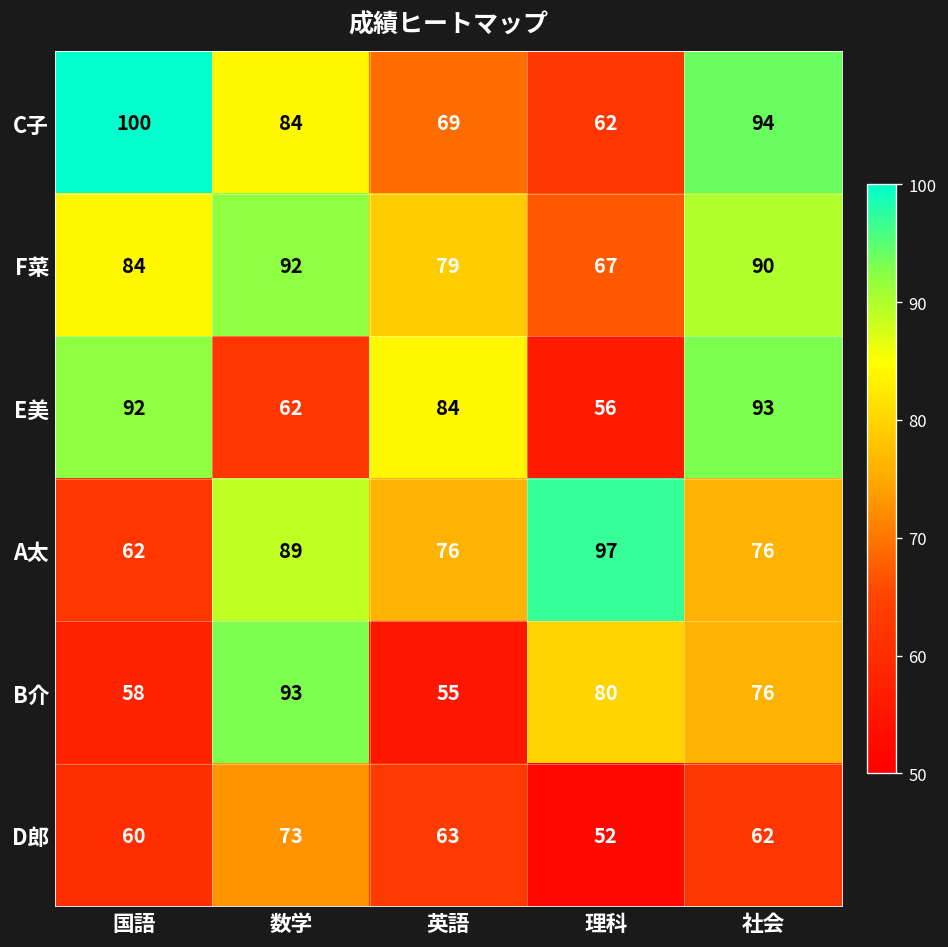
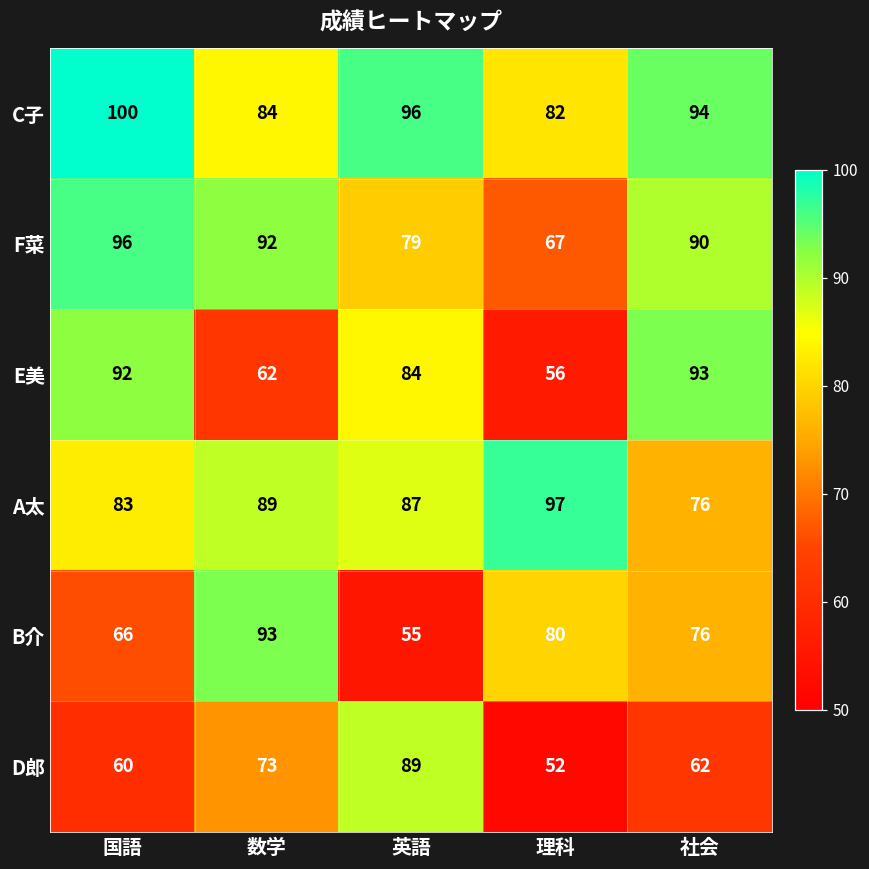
  {
    "C子": {
      "国語": 100,
      "数学": 84,
-     "英語": 69,
-     "理科": 62,
+     "英語": 96,
+     "理科": 82,
      "社会": 94
    },
    "F菜": {
-     "国語": 84,
+     "国語": 96,
      "数学": 92,
      "英語": 79,
      "理科": 67,
      "社会": 90
    },
    "E美": {
      "国語": 92,
      "数学": 62,
      "英語": 84,
      "理科": 56,
      "社会": 93
    },
    "A太": {
-     "国語": 62,
+     "国語": 83,
      "数学": 89,
-     "英語": 76,
+     "英語": 87,
      "理科": 97,
      "社会": 76
    },
    "B介": {
-     "国語": 58,
+     "国語": 66,
      "数学": 93,
      "英語": 55,
      "理科": 80,
      "社会": 76
    },
    "D郎": {
      "国語": 60,
      "数学": 73,
-     "英語": 63,
+     "英語": 89,
      "理科": 52,
      "社会": 62
    }
  }
